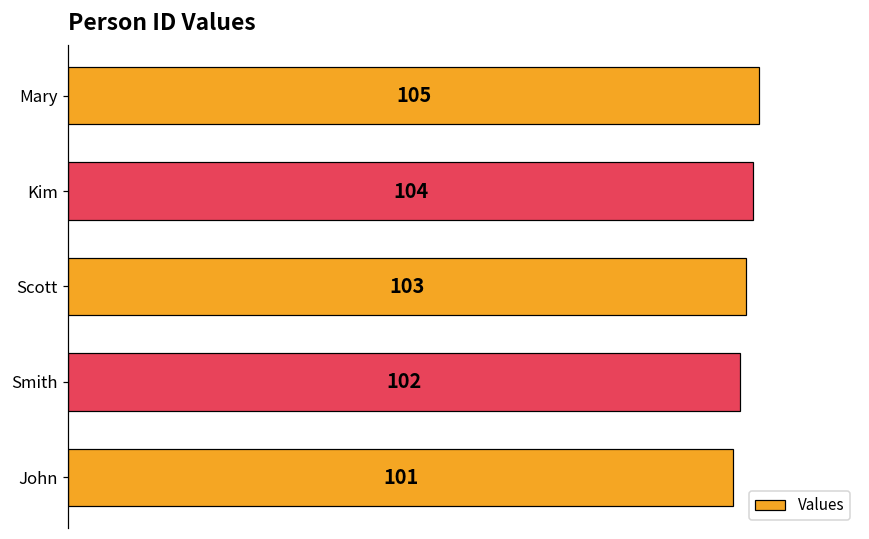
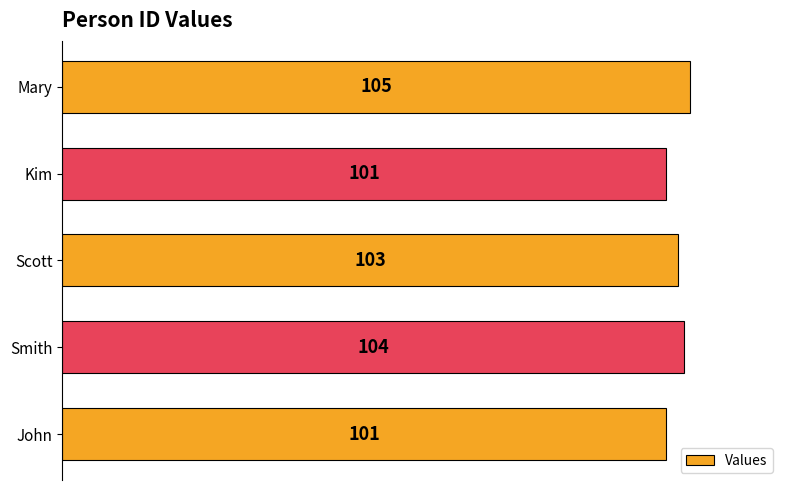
  {
    "Mary": 105,
-   "Kim": 104,
+   "Kim": 101,
    "Scott": 103,
-   "Smith": 102,
+   "Smith": 104,
    "John": 101
  }
